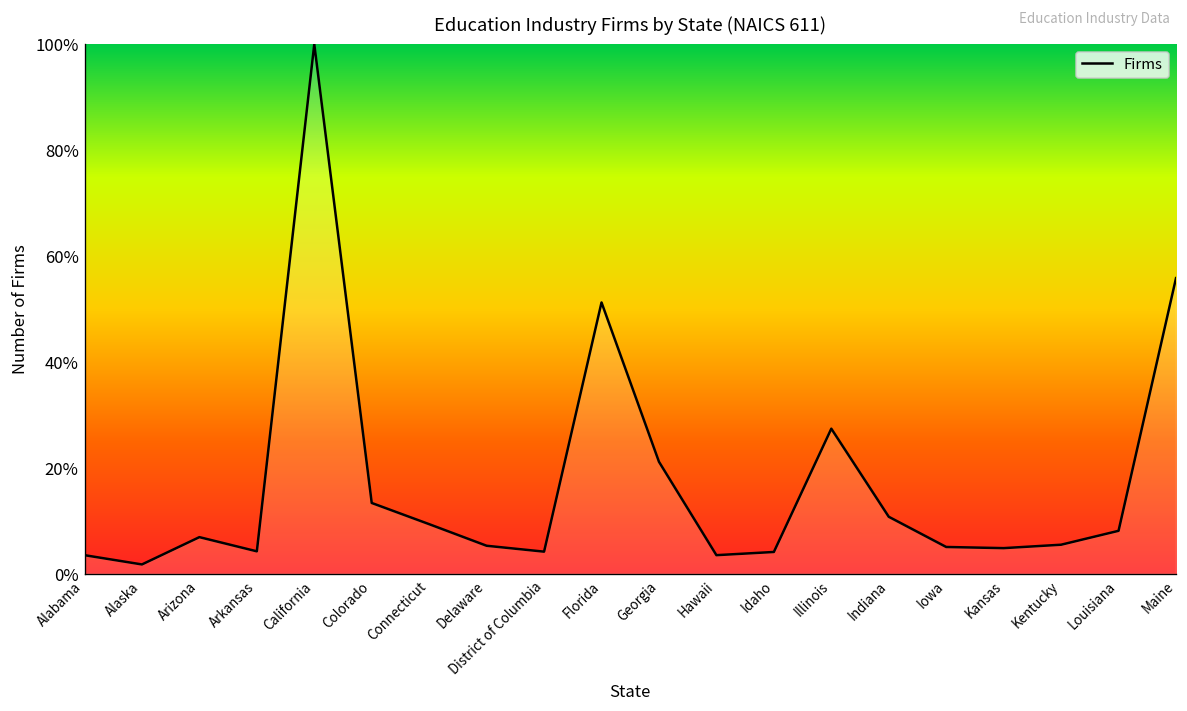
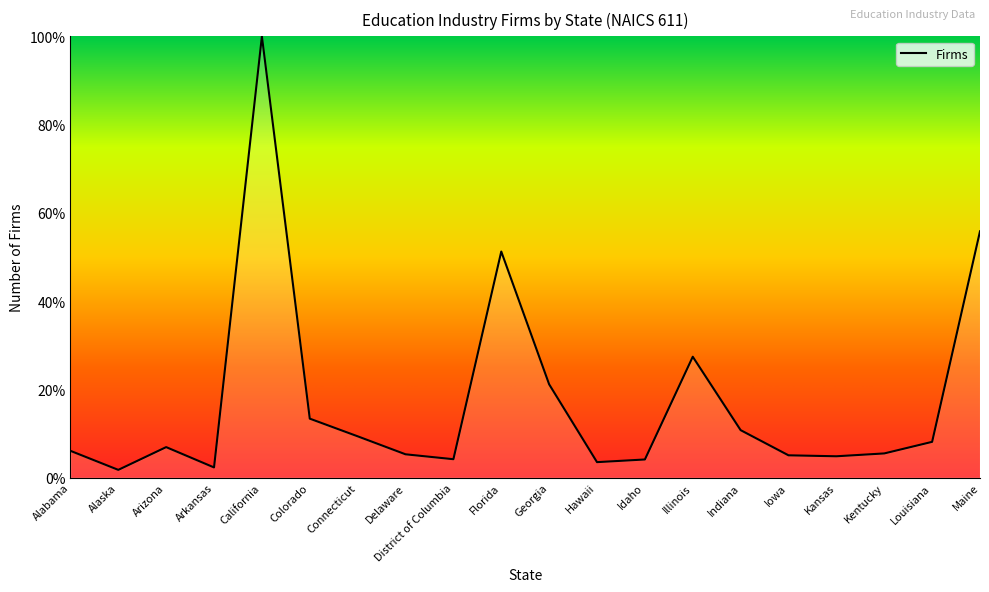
  {
-   "Alabama": "4%",
+   "Alabama": "6%",
    "Alaska": "2%",
    "Arizona": "7%",
-   "Arkansas": "4%",
+   "Arkansas": "2%",
    "California": "100%",
    "Colorado": "13%",
    "Connecticut": "9%",
    "Delaware": "5%",
    "District of Columbia": "4%",
    "Florida": "51%",
    "Georgia": "21%",
    "Hawaii": "4%",
    "Idaho": "4%",
    "Illinois": "27%",
    "Indiana": "11%",
    "Iowa": "5%",
    "Kansas": "5%",
    "Kentucky": "5%",
    "Louisiana": "8%",
    "Maine": "56%"
  }
